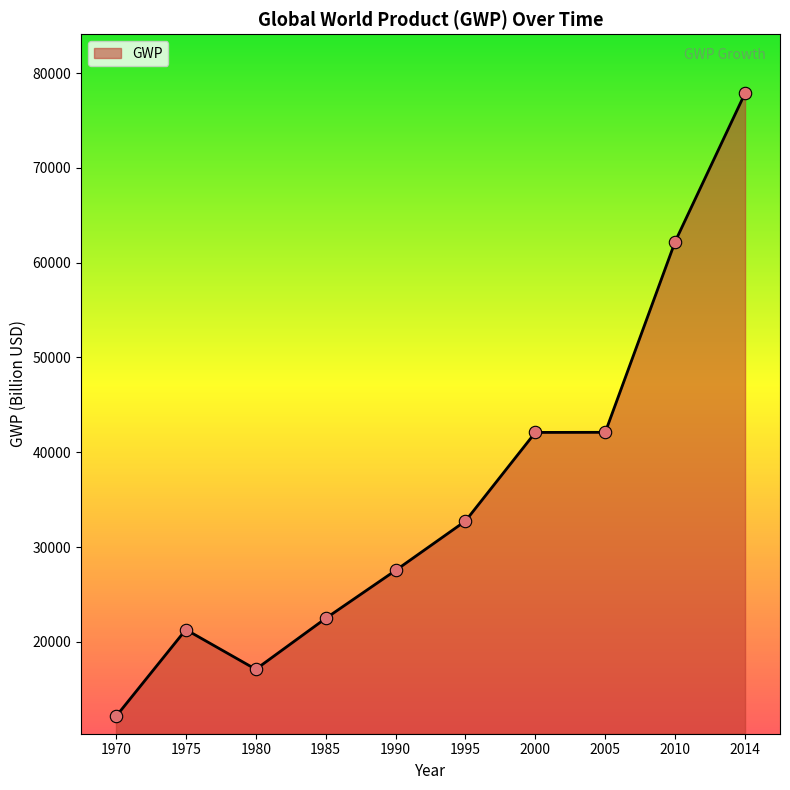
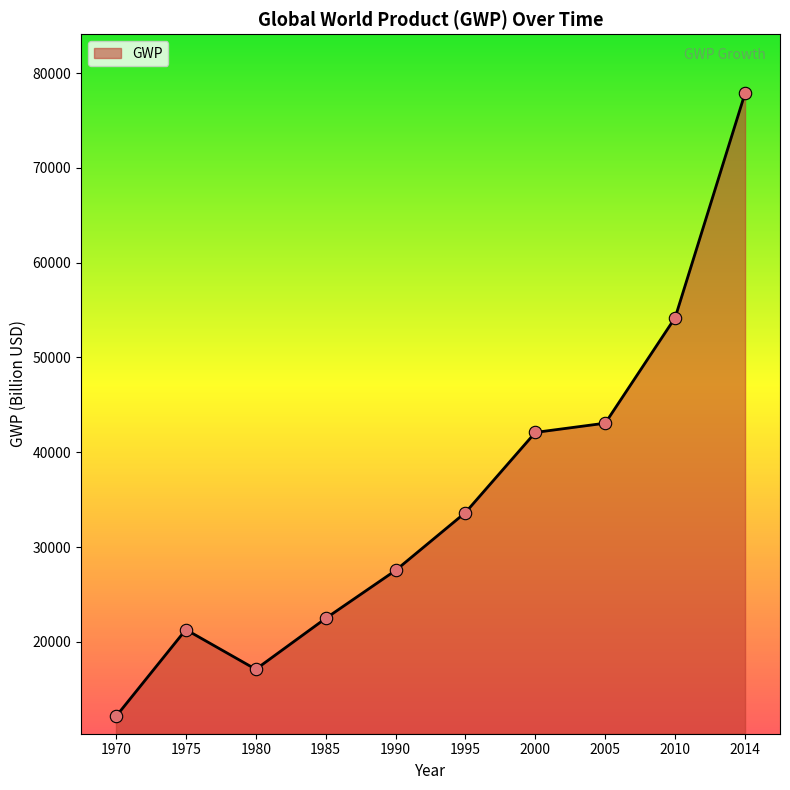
  {
    "1970": 12000,
    "1975": 21000,
    "1980": 17000,
    "1985": 22000,
    "1990": 28000,
-   "1995": 33000,
+   "1995": 34000,
    "2000": 42000,
-   "2005": 42000,
-   "2010": 62000,
+   "2005": 43000,
+   "2010": 54000,
    "2014": 78000
  }
